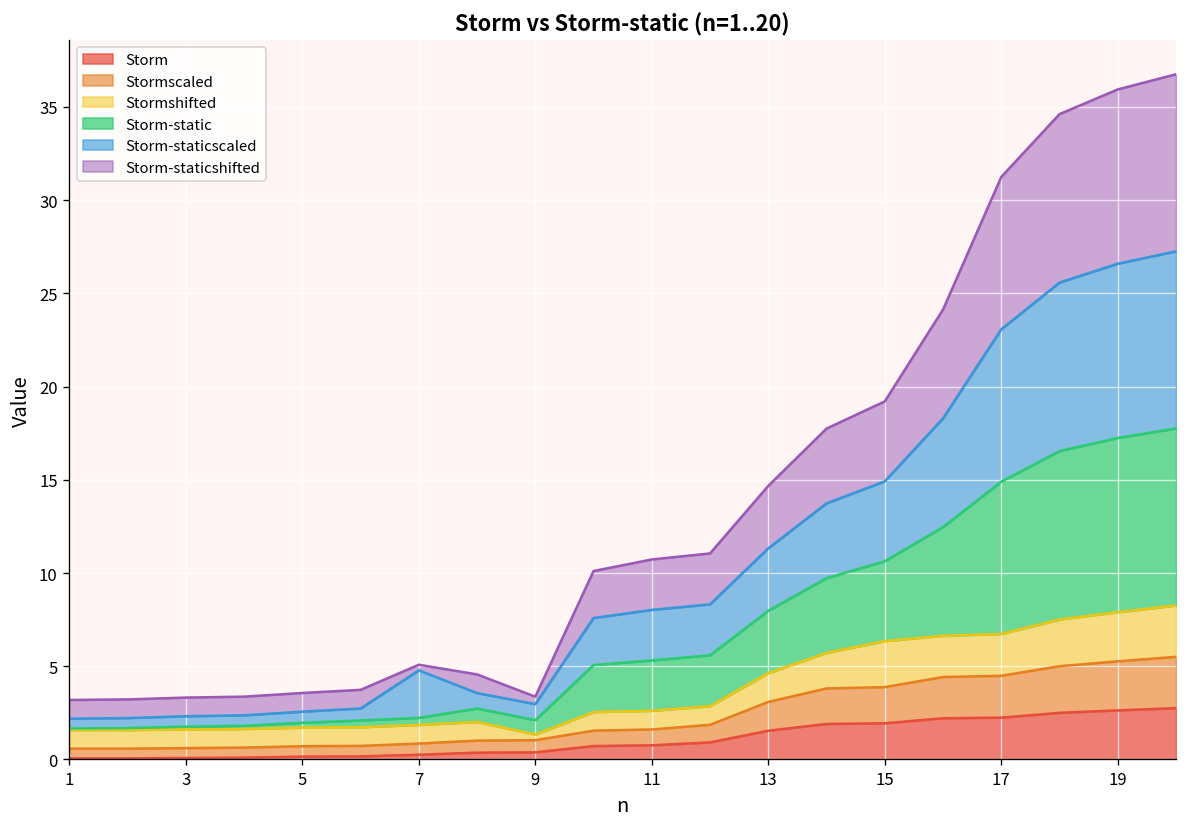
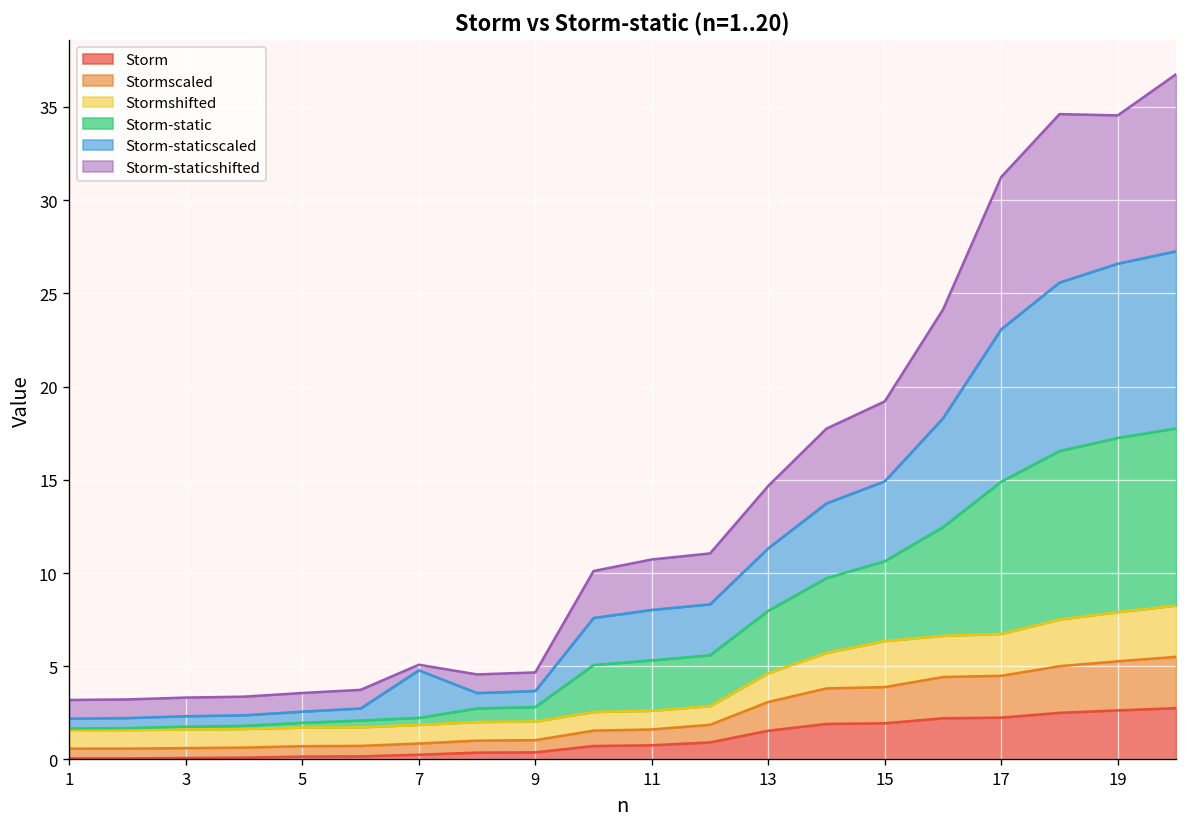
  {
    "Stormshifted": {
      "5": 1.0,
      "7": 1.0,
-     "9": 0.3,
+     "9": 1.0,
      "11": 1.0,
      "13": 1.5,
      "15": 2.5,
      "17": 2.2,
      "19": 2.6
    },
    "Storm-static": {
      "5": 0.3,
      "7": 0.4,
      "9": 0.8,
      "11": 2.7,
      "13": 3.3,
      "15": 4.3,
      "17": 8.2,
      "19": 9.3
    },
    "Storm-staticscaled": {
      "1": 0.5,
      "3": 0.6,
      "5": 0.6,
      "7": 2.5,
      "9": 0.9,
      "11": 2.7,
      "13": 3.3,
      "15": 4.3,
      "17": 8.2,
      "19": 9.3
    },
    "Storm-staticshifted": {
      "1": 1.0,
      "3": 1.0,
      "5": 1.0,
      "7": 0.3,
-     "9": 0.4,
+     "9": 1.0,
      "11": 2.7,
      "13": 3.3,
      "15": 4.3,
      "17": 8.2,
-     "19": 9.3
+     "19": 8.0
    }
  }
